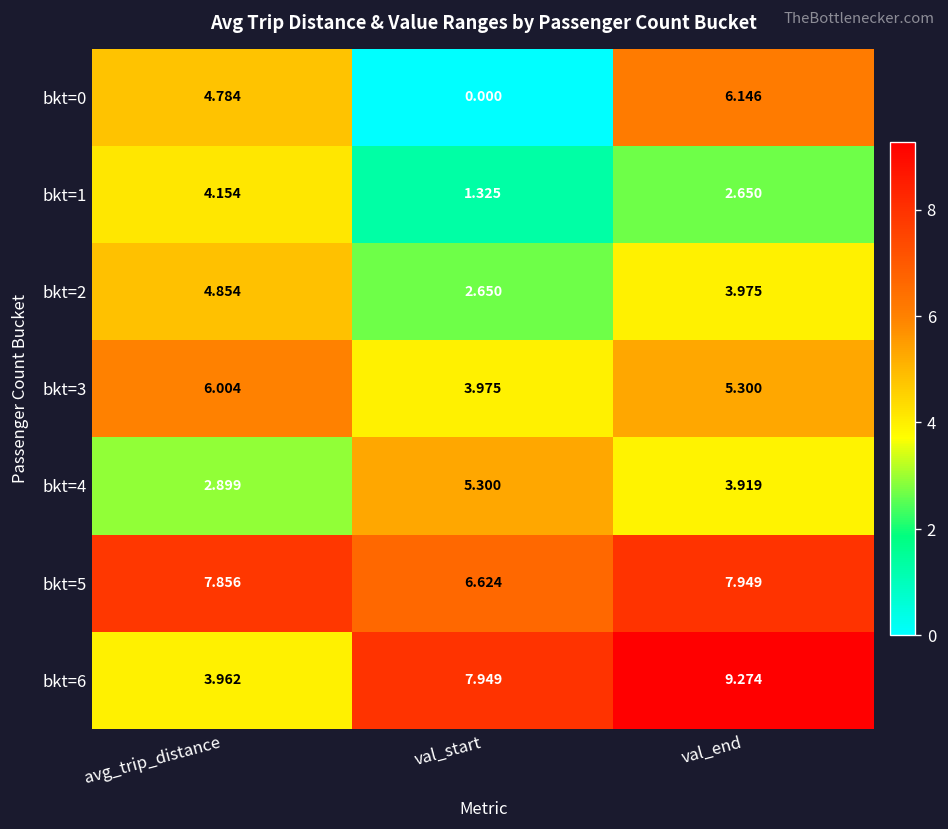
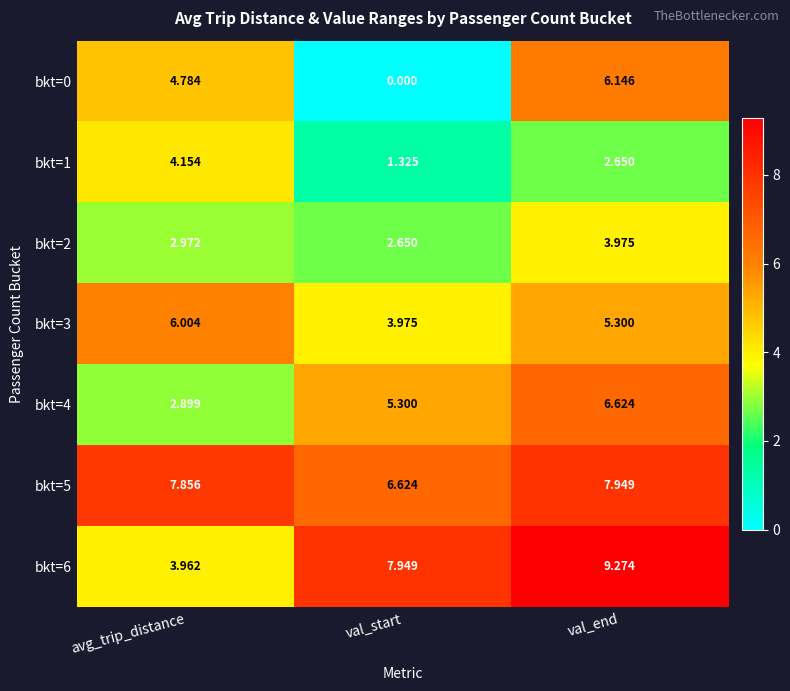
  {
    "bkt=0": {
      "avg_trip_distance": 4.784,
      "val_start": 0.000,
      "val_end": 6.146
    },
    "bkt=1": {
      "avg_trip_distance": 4.154,
      "val_start": 1.325,
      "val_end": 2.650
    },
    "bkt=2": {
-     "avg_trip_distance": 4.854,
+     "avg_trip_distance": 2.972,
      "val_start": 2.650,
      "val_end": 3.975
    },
    "bkt=3": {
      "avg_trip_distance": 6.004,
      "val_start": 3.975,
      "val_end": 5.300
    },
    "bkt=4": {
      "avg_trip_distance": 2.899,
      "val_start": 5.300,
-     "val_end": 3.919
+     "val_end": 6.624
    },
    "bkt=5": {
      "avg_trip_distance": 7.856,
      "val_start": 6.624,
      "val_end": 7.949
    },
    "bkt=6": {
      "avg_trip_distance": 3.962,
      "val_start": 7.949,
      "val_end": 9.274
    }
  }
